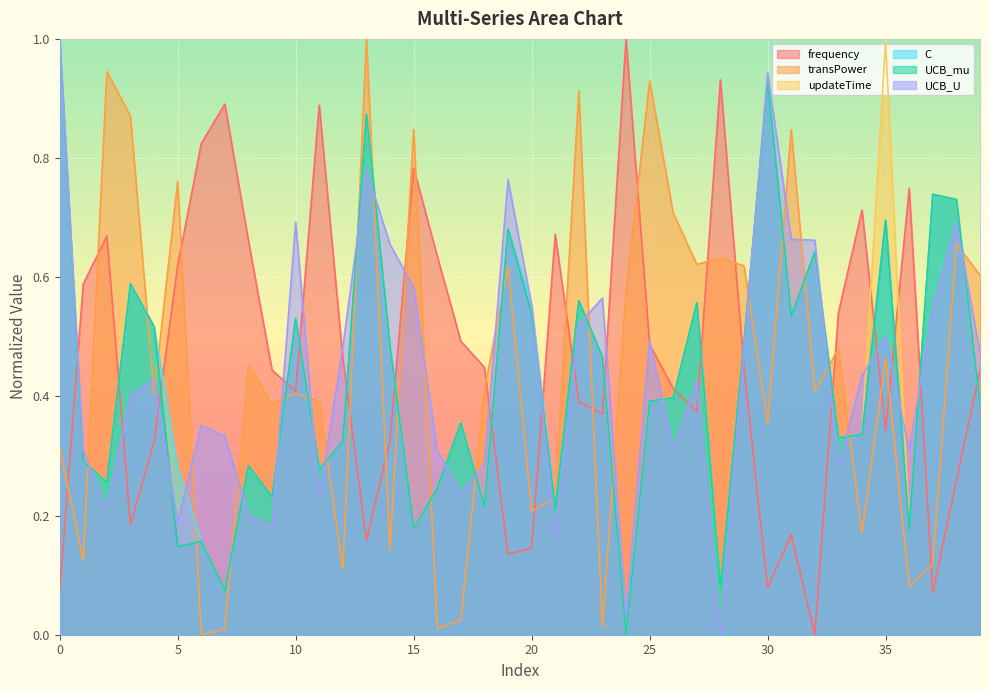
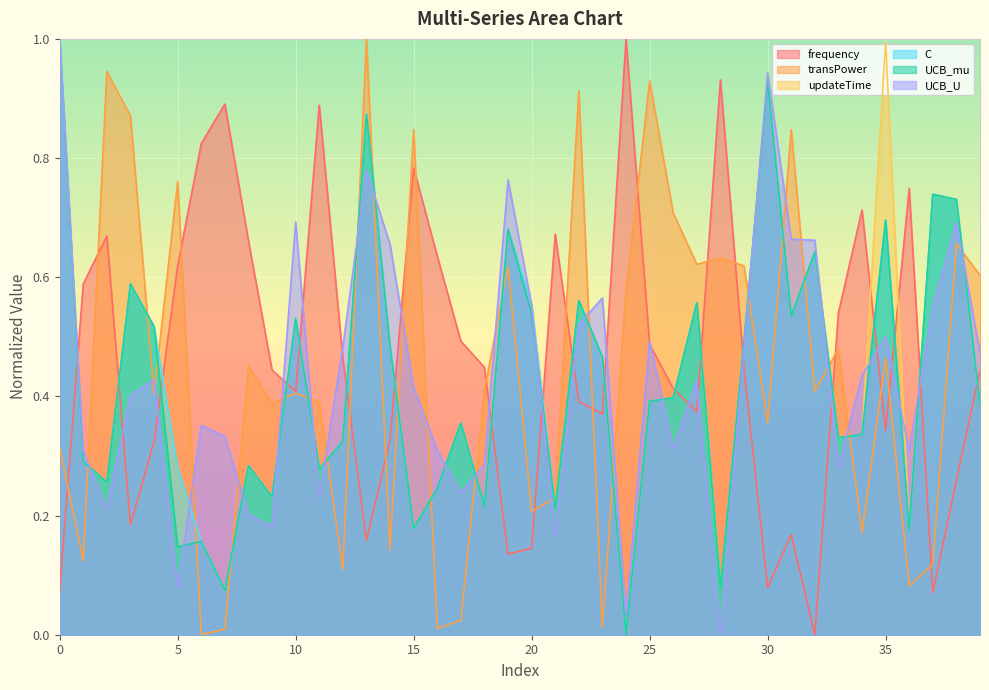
  {
    "UCB_mu": {
      "5": 0.15,
      "20": 0.54
    },
    "UCB_U": {
-     "5": 0.19,
+     "5": 0.08,
      "10": 0.69,
-     "15": 0.58,
+     "15": 0.42,
      "25": 0.49,
      "30": 0.94,
      "35": 0.50
    }
  }
